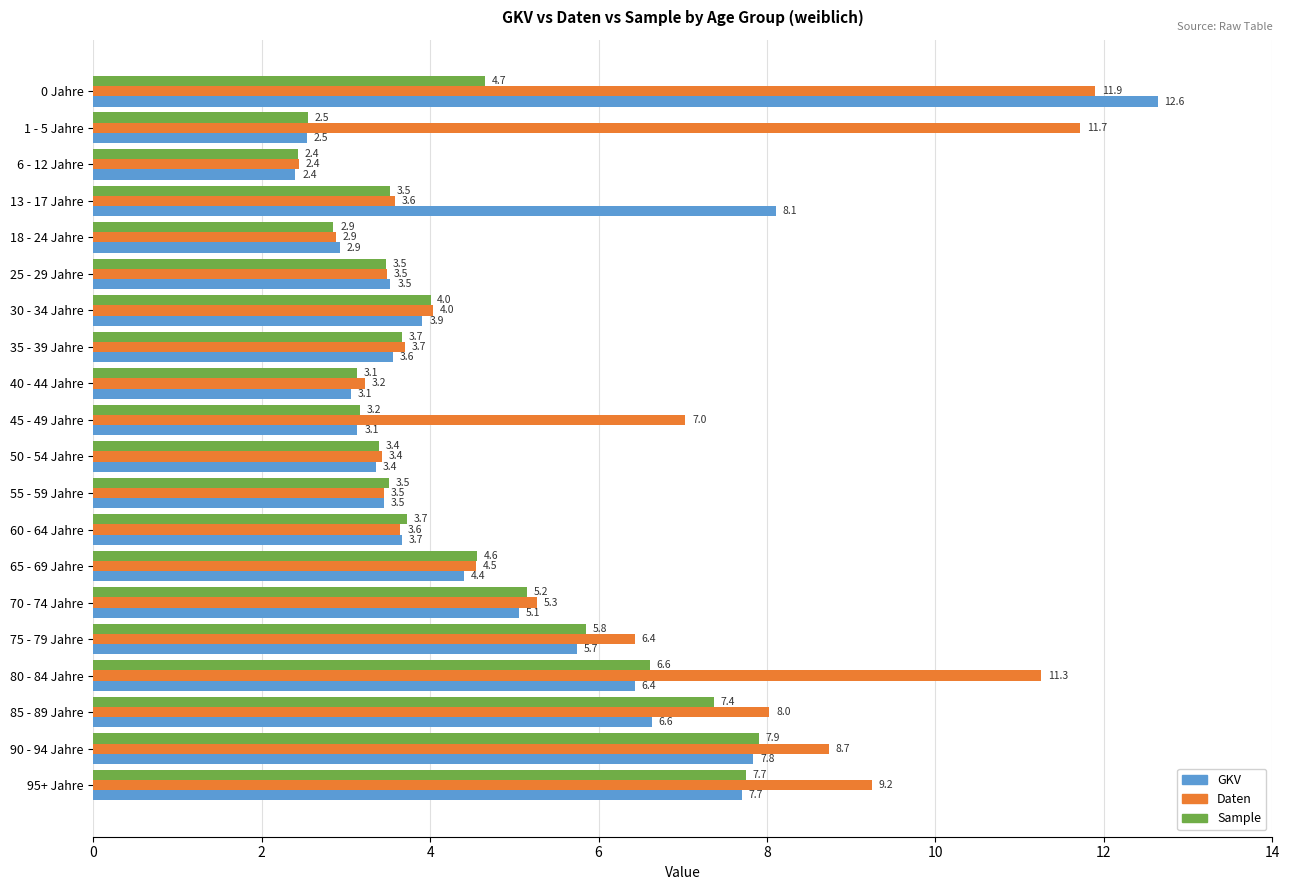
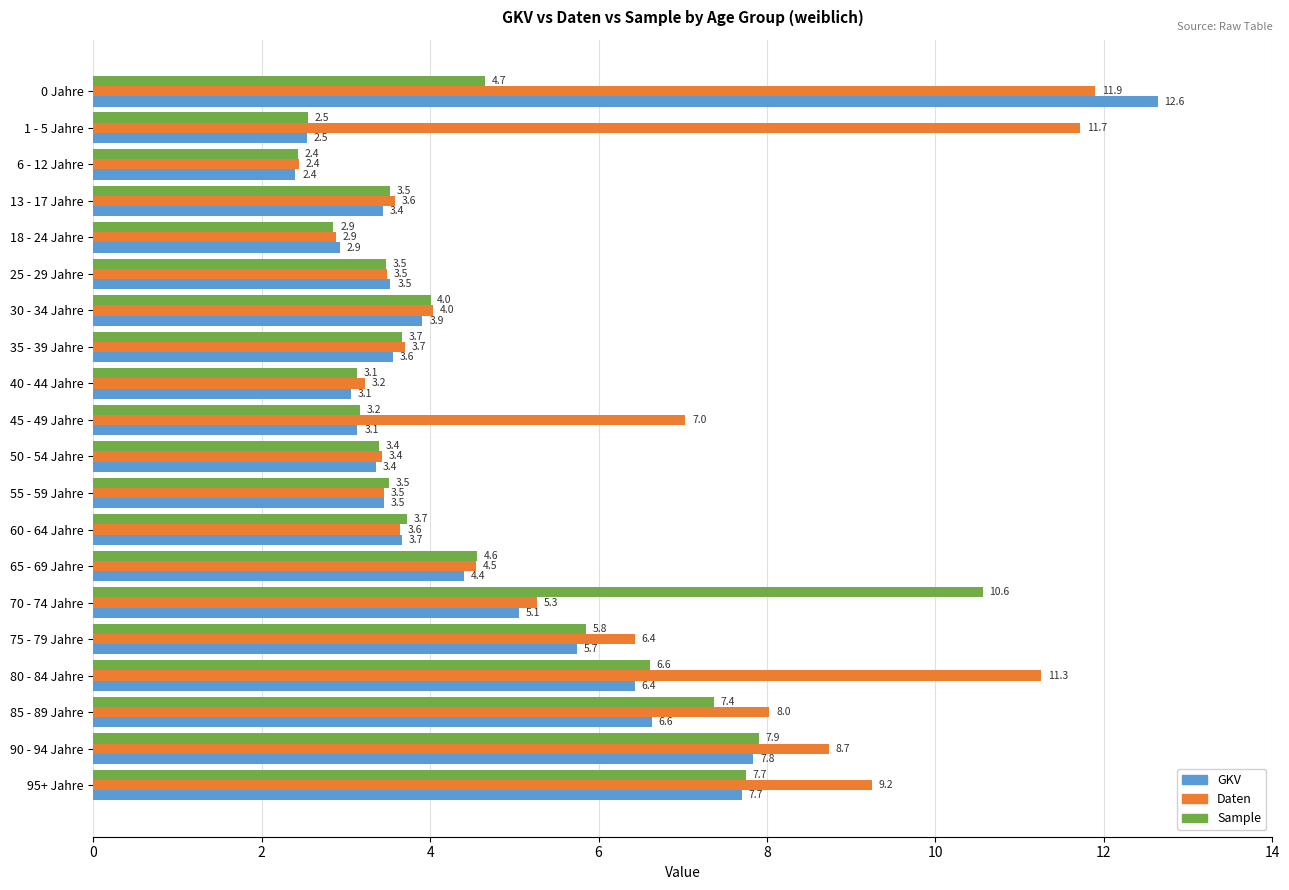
  {
    "GKV": {
      "0 Jahre": 12.6,
      "1 - 5 Jahre": 2.5,
-     "13 - 17 Jahre": 8.1,
+     "13 - 17 Jahre": 3.4,
      "18 - 24 Jahre": 2.9,
      "25 - 29 Jahre": 3.5,
      "30 - 34 Jahre": 3.9,
      "35 - 39 Jahre": 3.6,
      "40 - 44 Jahre": 3.1,
      "45 - 49 Jahre": 3.1,
      "55 - 59 Jahre": 3.5,
      "60 - 64 Jahre": 3.7,
      "65 - 69 Jahre": 4.4,
      "70 - 74 Jahre": 5.1,
      "75 - 79 Jahre": 5.7,
      "80 - 84 Jahre": 6.4,
      "85 - 89 Jahre": 6.6,
      "90 - 94 Jahre": 7.8,
      "95+ Jahre": 7.7
    },
    "Daten": {
      "0 Jahre": 11.9,
      "1 - 5 Jahre": 11.7,
      "6 - 12 Jahre": 2.4,
      "13 - 17 Jahre": 3.6,
      "18 - 24 Jahre": 2.9,
      "30 - 34 Jahre": 4.0,
      "35 - 39 Jahre": 3.7,
      "40 - 44 Jahre": 3.2,
      "45 - 49 Jahre": 7.0,
      "50 - 54 Jahre": 3.4,
      "60 - 64 Jahre": 3.6,
      "65 - 69 Jahre": 4.5,
      "70 - 74 Jahre": 5.3,
      "75 - 79 Jahre": 6.4,
      "80 - 84 Jahre": 11.3,
      "85 - 89 Jahre": 8.0,
      "90 - 94 Jahre": 8.7,
      "95+ Jahre": 9.2
    },
    "Sample": {
      "0 Jahre": 4.7,
      "1 - 5 Jahre": 2.5,
      "6 - 12 Jahre": 2.4,
      "13 - 17 Jahre": 3.5,
      "18 - 24 Jahre": 2.9,
      "25 - 29 Jahre": 3.5,
      "30 - 34 Jahre": 4.0,
      "35 - 39 Jahre": 3.7,
      "40 - 44 Jahre": 3.1,
      "45 - 49 Jahre": 3.2,
      "50 - 54 Jahre": 3.4,
      "55 - 59 Jahre": 3.5,
      "60 - 64 Jahre": 3.7,
      "65 - 69 Jahre": 4.6,
-     "70 - 74 Jahre": 5.2,
+     "70 - 74 Jahre": 10.6,
      "75 - 79 Jahre": 5.8,
      "80 - 84 Jahre": 6.6,
      "85 - 89 Jahre": 7.4,
      "90 - 94 Jahre": 7.9,
      "95+ Jahre": 7.7
    }
  }
